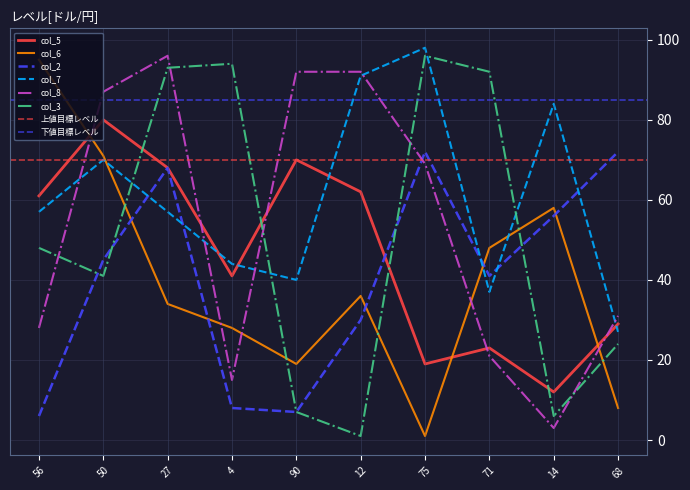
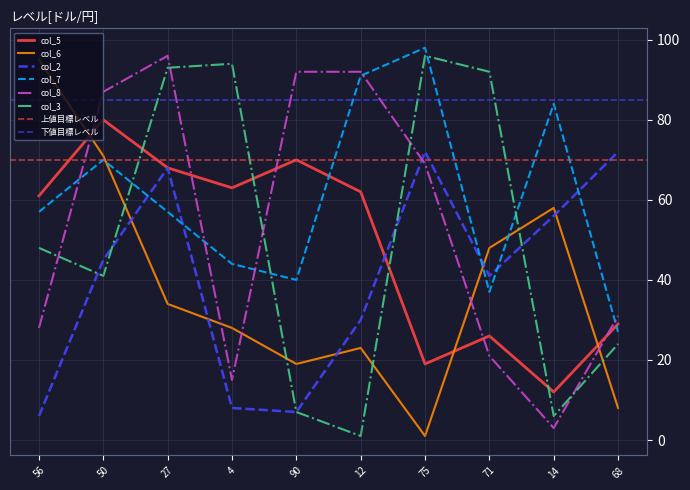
  {
    "col_5": {
      "56": 61,
      "50": 80,
-     "4": 41,
+     "4": 63,
      "90": 70,
      "12": 62,
      "75": 19,
-     "71": 23,
+     "71": 26,
      "14": 12,
      "68": 29
    },
    "col_6": {
      "50": 71,
      "27": 34,
      "4": 28,
      "90": 19,
-     "12": 36,
+     "12": 23,
      "75": 1,
      "71": 48,
      "14": 58,
      "68": 8
    },
    "col_2": {
      "56": 6,
      "50": 45,
      "4": 8,
      "12": 30,
      "75": 72,
      "71": 41,
      "14": 56,
      "68": 72
    },
    "col_7": {
      "56": 57,
      "50": 70,
      "27": 57,
      "4": 44,
      "90": 40,
      "12": 91,
      "75": 98,
      "71": 37,
      "14": 84,
      "68": 27
    },
    "col_8": {
      "56": 28,
      "50": 87,
      "27": 96,
      "4": 15,
      "90": 92,
      "12": 92,
      "75": 69,
      "71": 21,
      "14": 3,
      "68": 31
    },
    "col_3": {
      "56": 48,
      "50": 41,
      "27": 93,
      "4": 94,
      "12": 1,
      "75": 96,
      "71": 92,
      "14": 6,
      "68": 24
    }
  }
